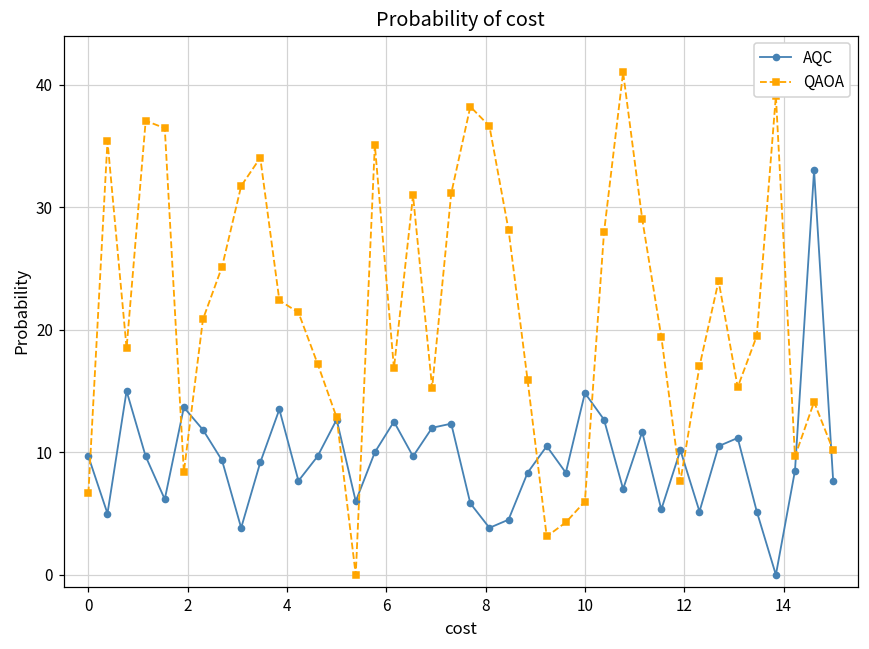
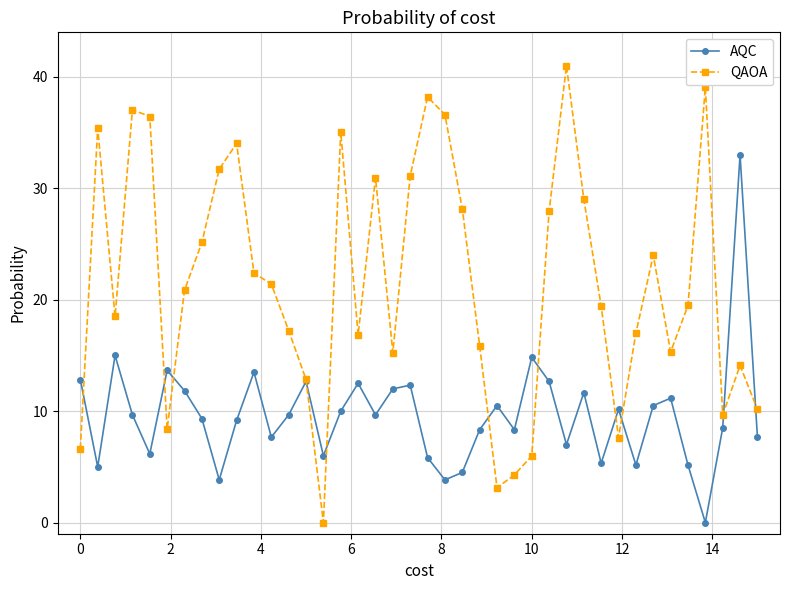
  {
    "AQC": {
-     "0": 9.7,
+     "0": 12.8,
      "10": 14.8
    },
    "QAOA": {
      "0": 6.6,
      "10": 6.0
    }
  }
